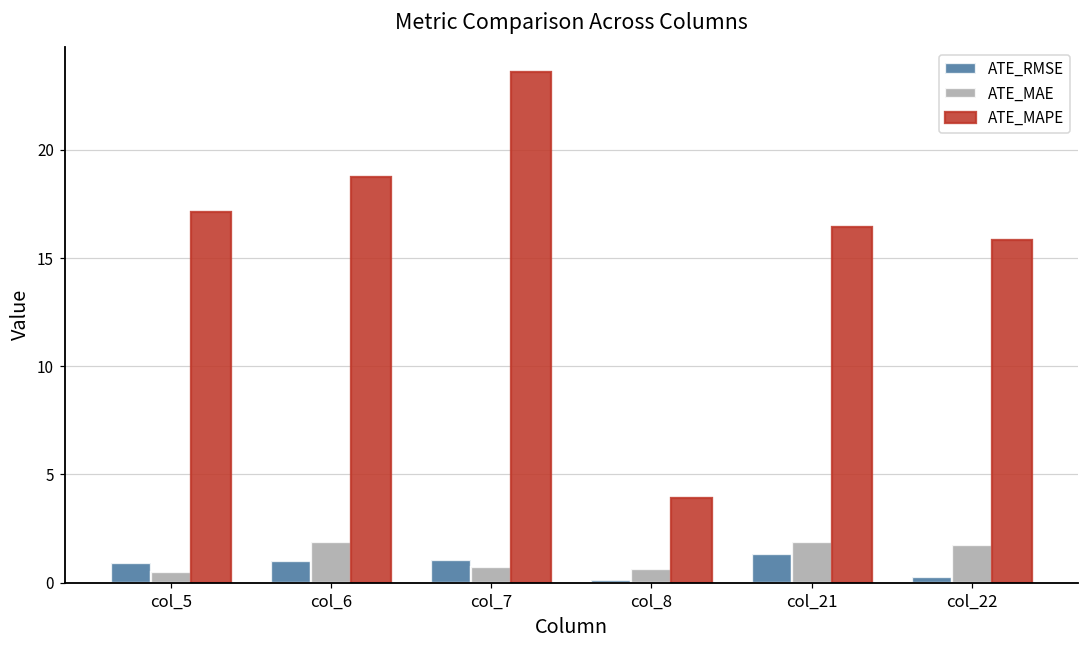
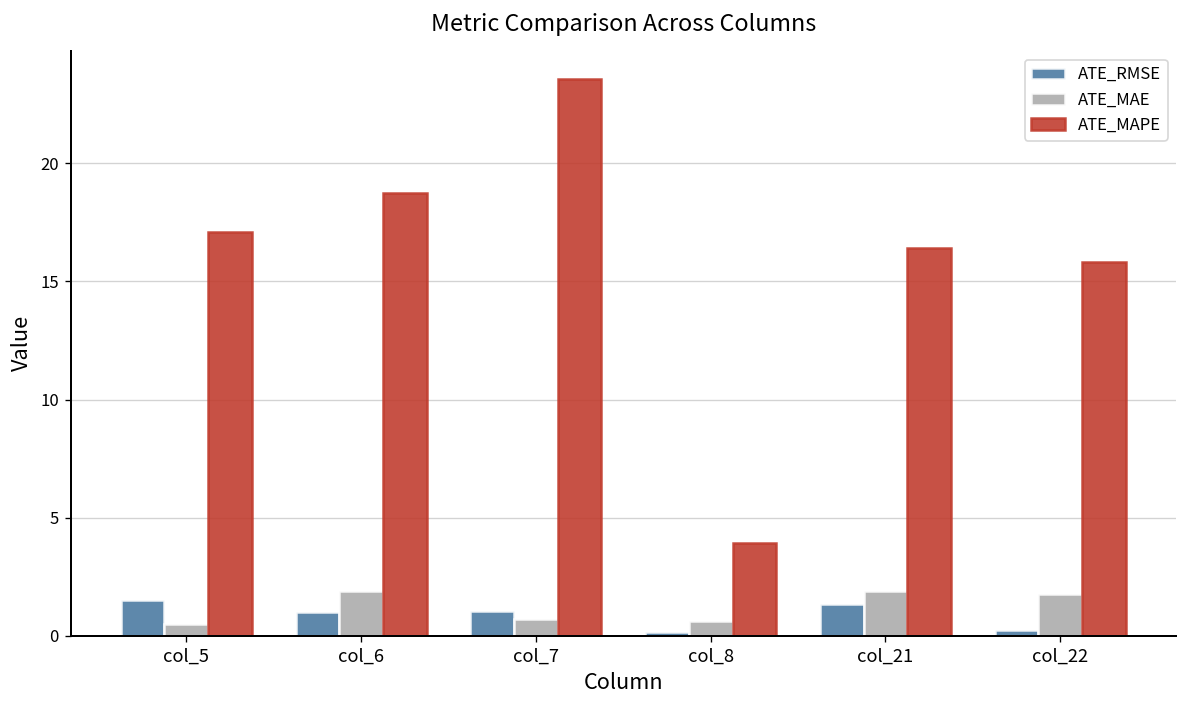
  {
    "ATE_RMSE": {
-     "col_5": 0.9,
+     "col_5": 1.5,
      "col_6": 1.0,
      "col_7": 1.0,
      "col_8": 0.1,
      "col_21": 1.3,
      "col_22": 0.2
    },
    "ATE_MAE": {
      "col_5": 0.5,
      "col_6": 1.9,
      "col_7": 0.7,
      "col_8": 0.6,
      "col_21": 1.9,
      "col_22": 1.8
    },
    "ATE_MAPE": {
      "col_5": 17.1,
      "col_6": 18.7,
      "col_7": 23.6,
      "col_8": 3.9,
      "col_21": 16.4,
      "col_22": 15.8
    }
  }
